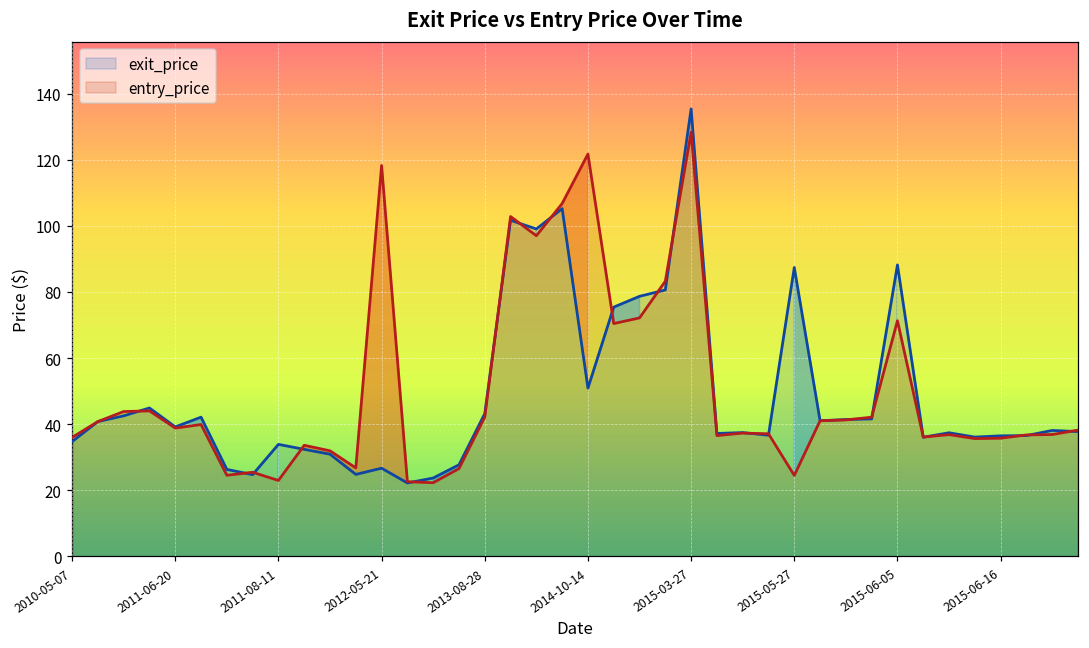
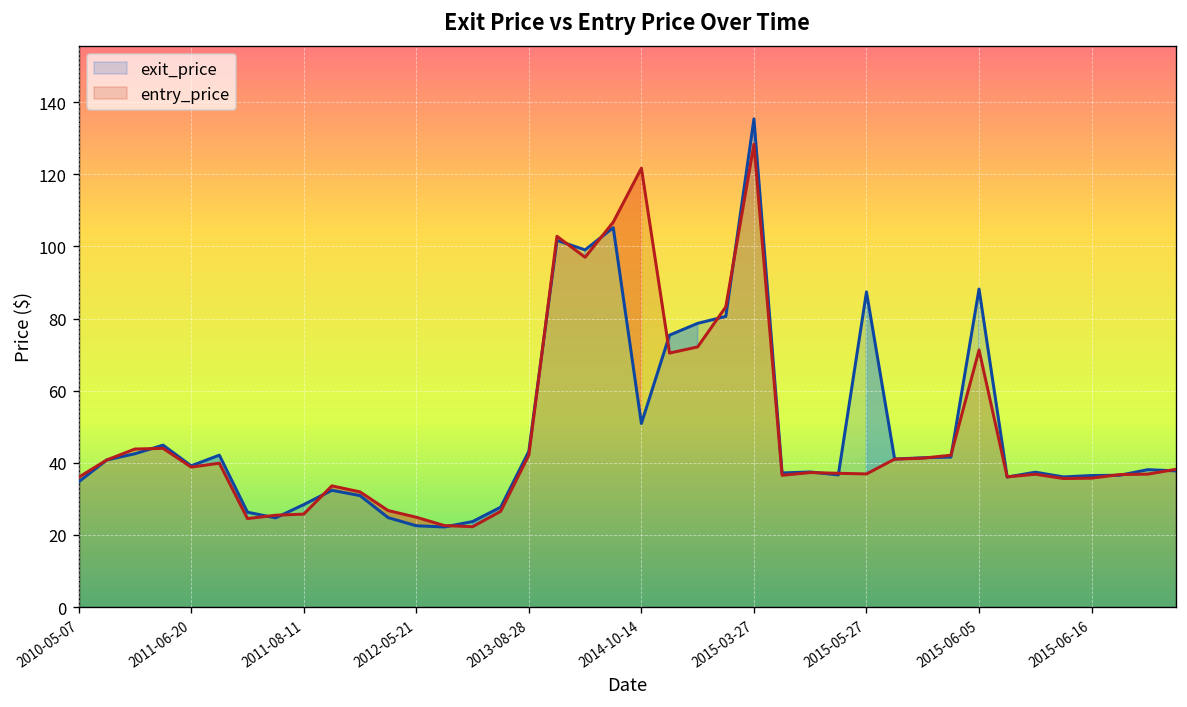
  {
    "exit_price": {
      "2010-05-07": 35,
-     "2011-08-11": 34,
-     "2012-05-21": 27,
+     "2011-08-11": 28,
+     "2012-05-21": 23,
      "2013-08-28": 43,
      "2014-10-14": 51,
      "2015-03-27": 135,
      "2015-05-27": 87,
      "2015-06-05": 88
    },
    "entry_price": {
      "2010-05-07": 36,
-     "2011-08-11": 23,
-     "2012-05-21": 118,
+     "2011-08-11": 26,
+     "2012-05-21": 25,
      "2013-08-28": 42,
      "2014-10-14": 122,
      "2015-03-27": 128,
-     "2015-05-27": 25,
+     "2015-05-27": 37,
      "2015-06-05": 71
    }
  }
